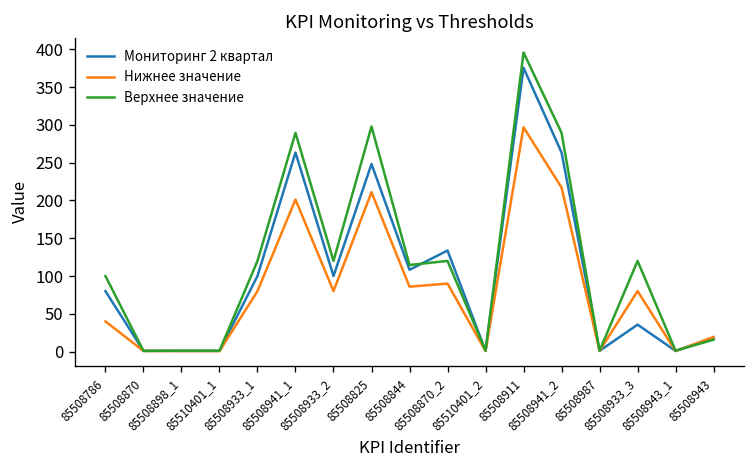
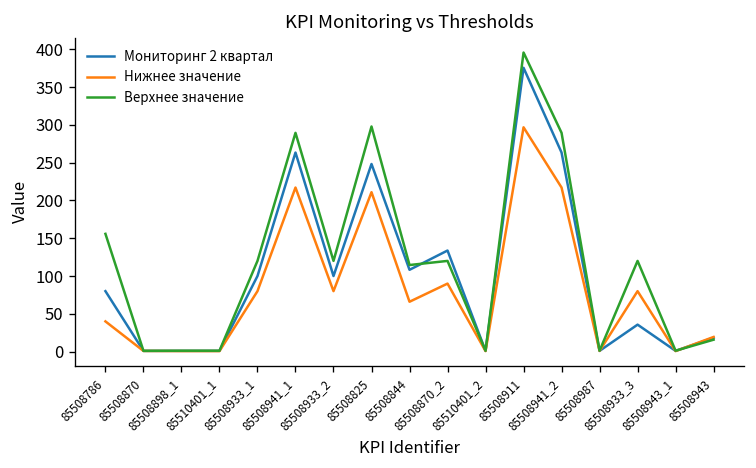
  {
    "Мониторинг 2 квартал": {
      "85508786": 80,
      "85508933_1": 100,
      "85508941_1": 260,
      "85508933_2": 100,
      "85508825": 250,
      "85508844": 110,
      "85508870_2": 130,
      "85508911": 380,
      "85508941_2": 260,
      "85508933_3": 40
    },
    "Нижнее значение": {
      "85508786": 40,
      "85508933_1": 80,
-     "85508941_1": 200,
+     "85508941_1": 220,
      "85508933_2": 80,
      "85508825": 210,
-     "85508844": 90,
+     "85508844": 70,
      "85508870_2": 90,
      "85508911": 300,
      "85508941_2": 220,
      "85508933_3": 80
    },
    "Верхнее значение": {
-     "85508786": 100,
+     "85508786": 160,
      "85508933_1": 120,
      "85508941_1": 290,
      "85508933_2": 120,
      "85508825": 300,
      "85508844": 110,
      "85508870_2": 120,
      "85508911": 400,
      "85508941_2": 290,
      "85508933_3": 120
    }
  }
